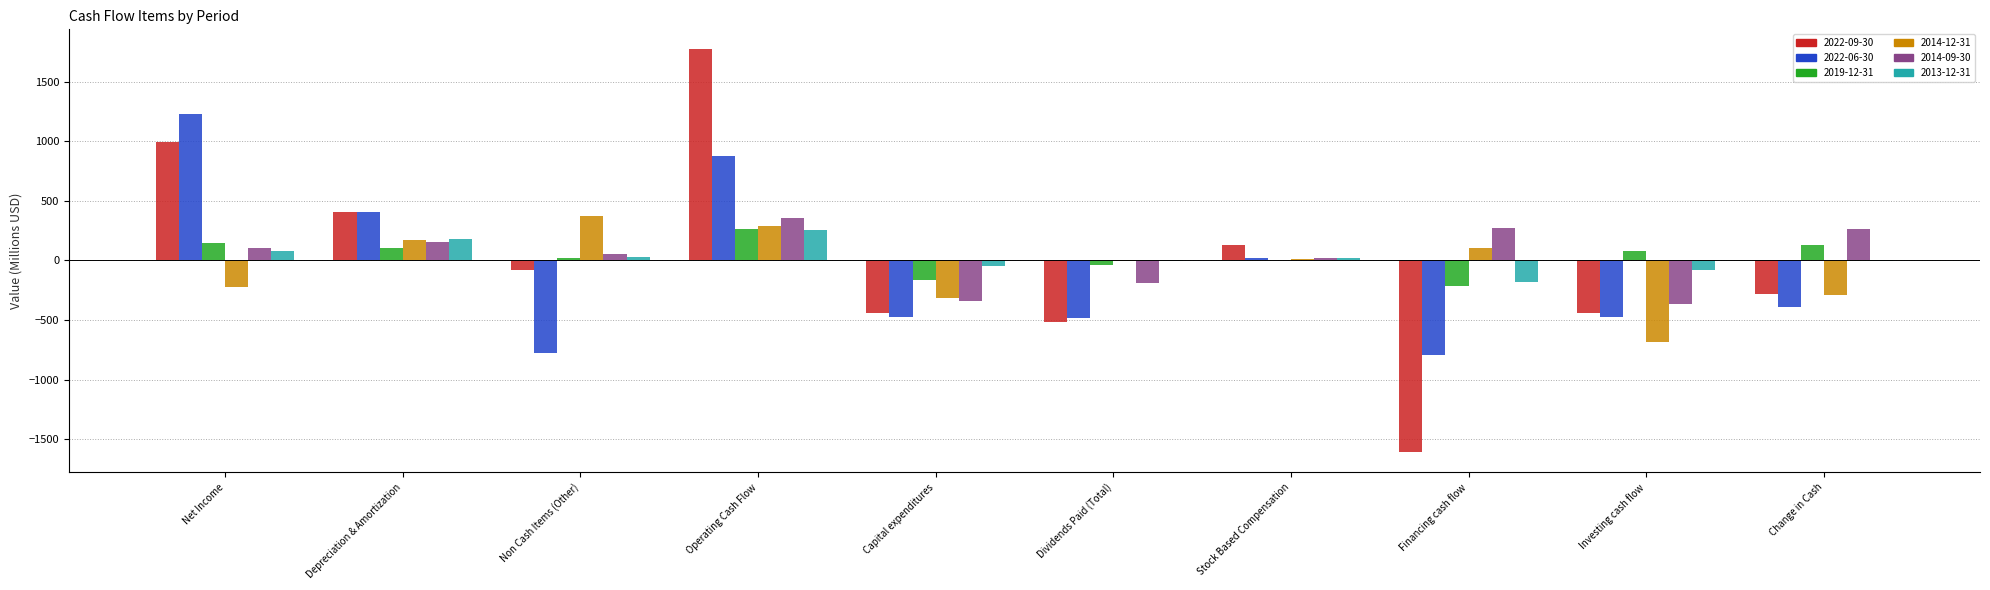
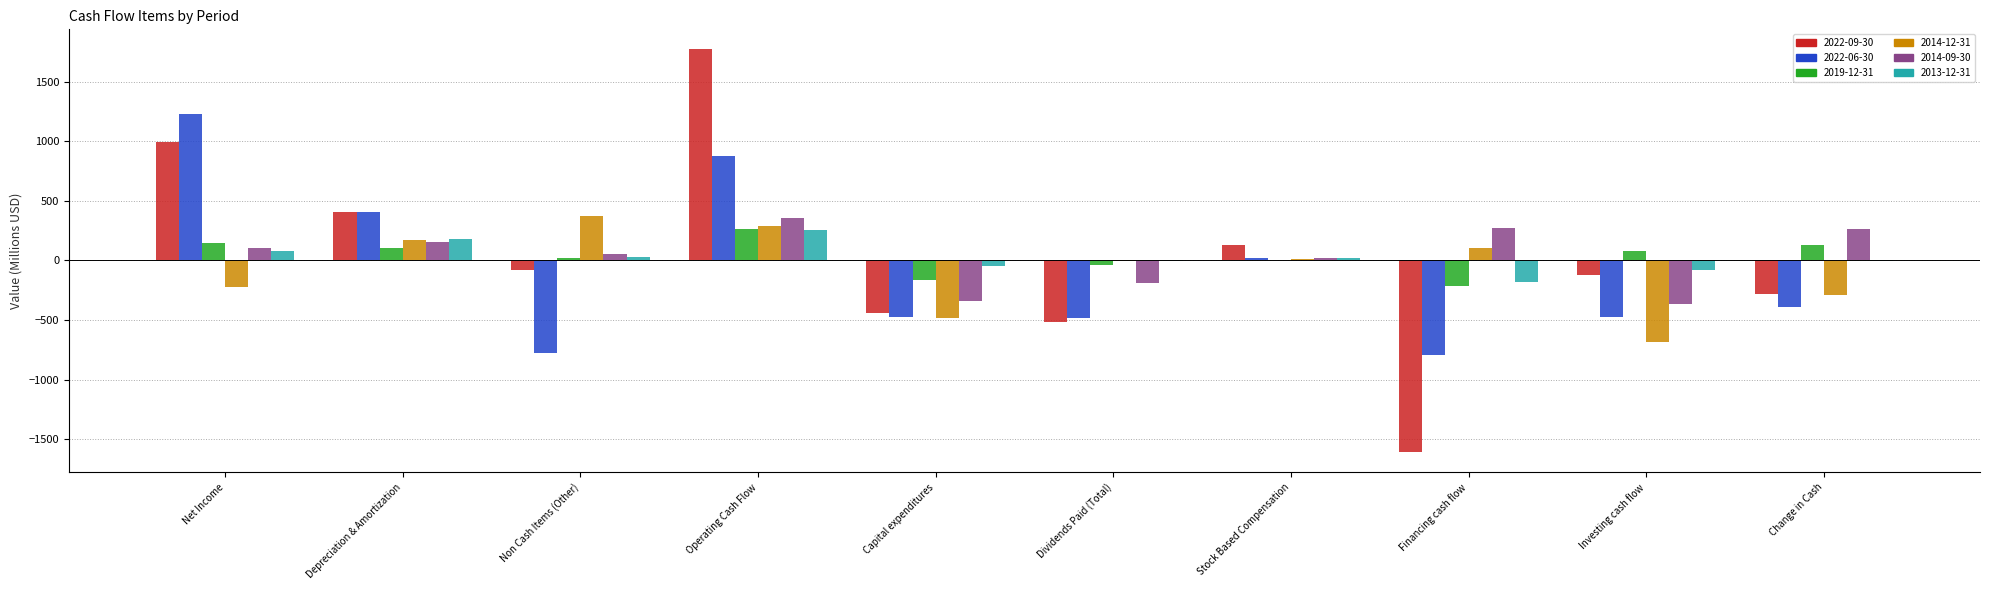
  {
    "2022-09-30": {
      "Net Income": 1000,
      "Depreciation & Amortization": 410,
      "Non Cash Items (Other)": -80,
      "Operating Cash Flow": 1770,
      "Capital expenditures": -440,
      "Dividends Paid (Total)": -520,
      "Stock Based Compensation": 130,
      "Financing cash flow": -1610,
-     "Investing cash flow": -440,
+     "Investing cash flow": -120,
      "Change in Cash": -280
    },
    "2022-06-30": {
      "Net Income": 1230,
      "Depreciation & Amortization": 410,
      "Non Cash Items (Other)": -770,
      "Operating Cash Flow": 880,
      "Capital expenditures": -470,
      "Dividends Paid (Total)": -480,
      "Financing cash flow": -800,
      "Investing cash flow": -470,
      "Change in Cash": -390
    },
    "2019-12-31": {
      "Net Income": 150,
      "Depreciation & Amortization": 110,
      "Non Cash Items (Other)": 20,
      "Operating Cash Flow": 260,
      "Capital expenditures": -170,
      "Dividends Paid (Total)": -40,
      "Financing cash flow": -210,
      "Investing cash flow": 80,
      "Change in Cash": 130
    },
    "2014-12-31": {
      "Net Income": -220,
      "Depreciation & Amortization": 180,
      "Non Cash Items (Other)": 380,
      "Operating Cash Flow": 290,
-     "Capital expenditures": -310,
+     "Capital expenditures": -480,
      "Financing cash flow": 110,
      "Investing cash flow": -690,
      "Change in Cash": -290
    },
    "2014-09-30": {
      "Net Income": 100,
      "Depreciation & Amortization": 160,
      "Non Cash Items (Other)": 50,
      "Operating Cash Flow": 360,
      "Capital expenditures": -340,
      "Dividends Paid (Total)": -190,
      "Financing cash flow": 270,
      "Investing cash flow": -360,
      "Change in Cash": 260
    },
    "2013-12-31": {
      "Net Income": 80,
      "Depreciation & Amortization": 180,
      "Non Cash Items (Other)": 30,
      "Operating Cash Flow": 260,
      "Capital expenditures": -40,
      "Financing cash flow": -180,
      "Investing cash flow": -80
    }
  }
